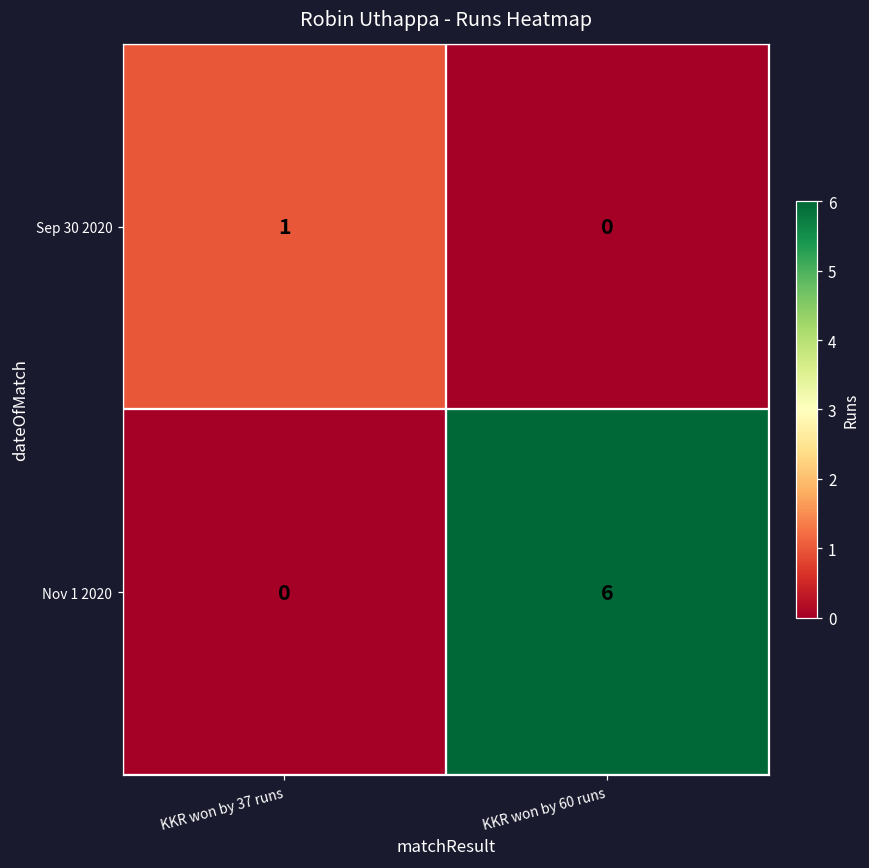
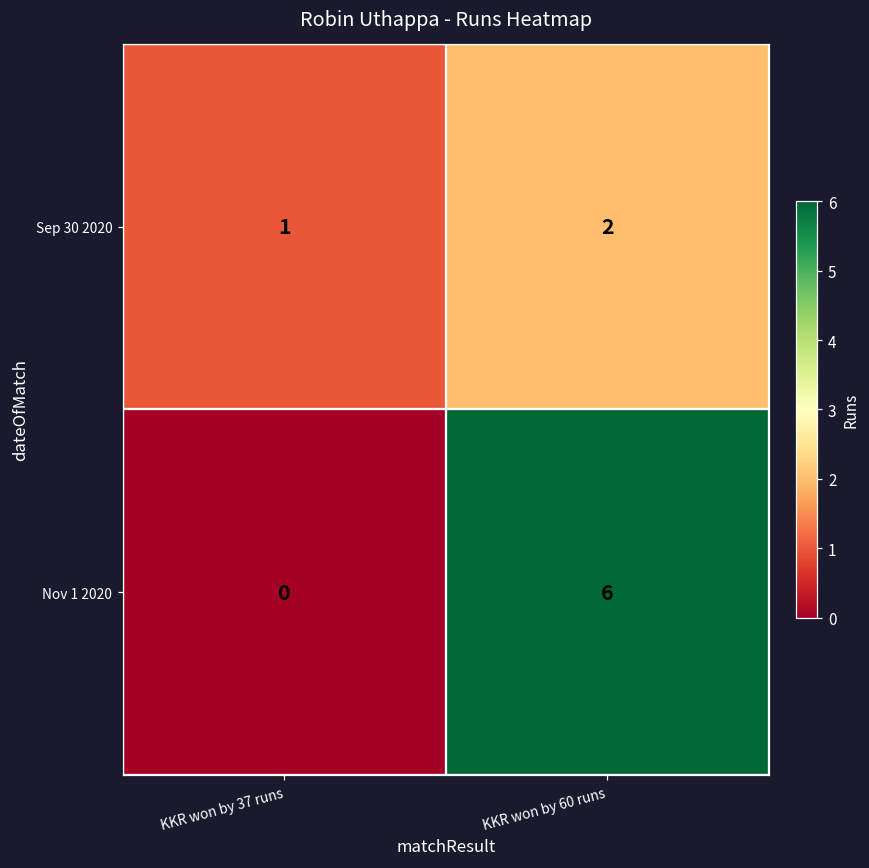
  {
    "Sep 30 2020": {
      "KKR won by 37 runs": 1,
-     "KKR won by 60 runs": 0
+     "KKR won by 60 runs": 2
    },
    "Nov 1 2020": {
      "KKR won by 37 runs": 0,
      "KKR won by 60 runs": 6
    }
  }
